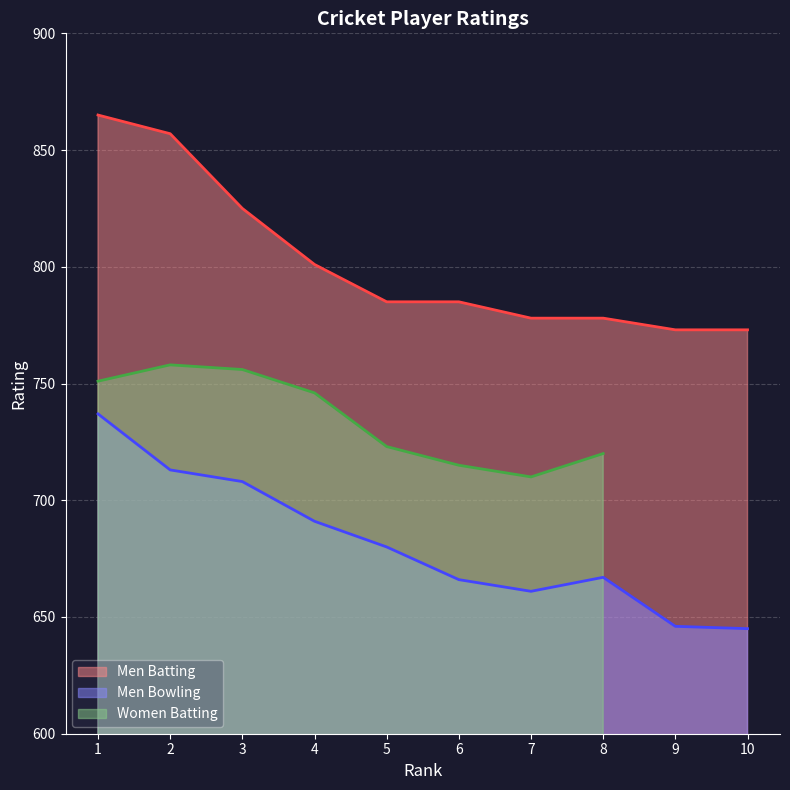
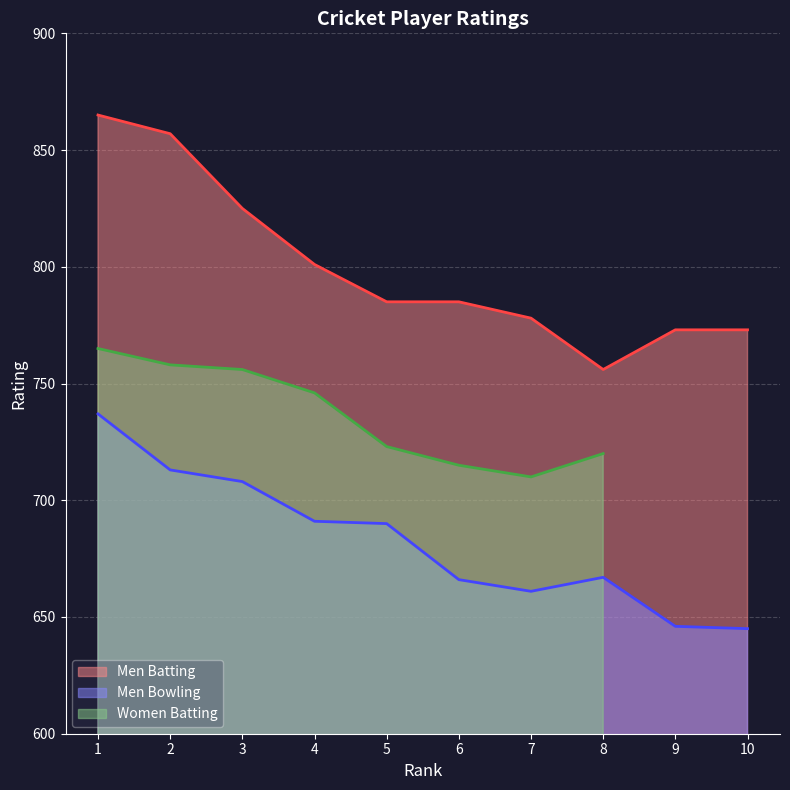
  {
    "Men Batting": {
      "1": 865,
      "2": 857,
      "3": 825,
      "4": 801,
      "5": 785,
      "6": 785,
      "7": 778,
-     "8": 778,
+     "8": 756,
      "9": 773,
      "10": 773
    },
    "Men Bowling": {
      "1": 737,
      "2": 713,
      "3": 708,
      "4": 691,
-     "5": 680,
+     "5": 690,
      "6": 666,
      "7": 661,
      "8": 667,
      "9": 646,
      "10": 645
    },
    "Women Batting": {
-     "1": 751,
+     "1": 765,
      "2": 758,
      "3": 756,
      "4": 746,
      "5": 723,
      "6": 715,
      "7": 710,
      "8": 720
    }
  }
